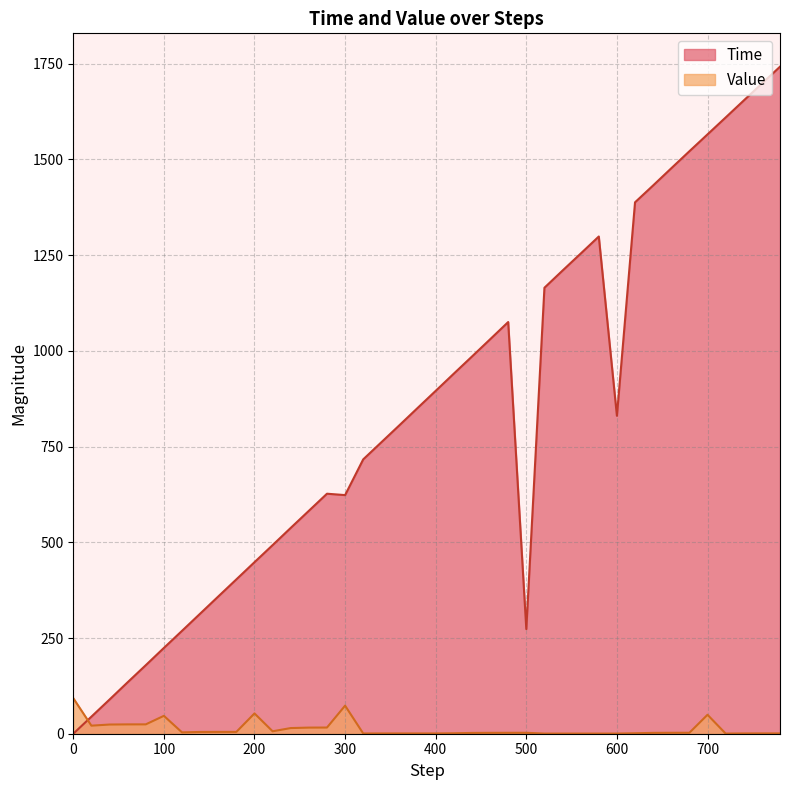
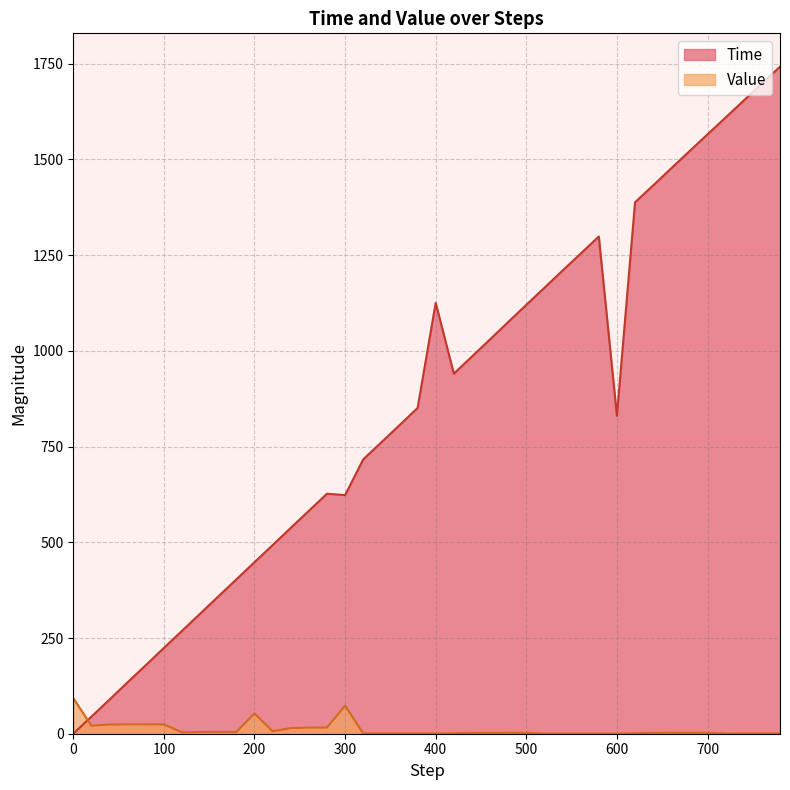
  {
    "Time": {
      "0": 0,
      "100": 220,
      "200": 450,
      "300": 620,
-     "400": 900,
-     "500": 270,
+     "400": 1130,
+     "500": 1120,
      "600": 830,
      "700": 1570
    },
    "Value": {
      "0": 90,
-     "100": 50,
+     "100": 20,
      "200": 50,
      "300": 70,
      "400": 0,
      "500": 0,
      "600": 0,
-     "700": 50
+     "700": 0
    }
  }
